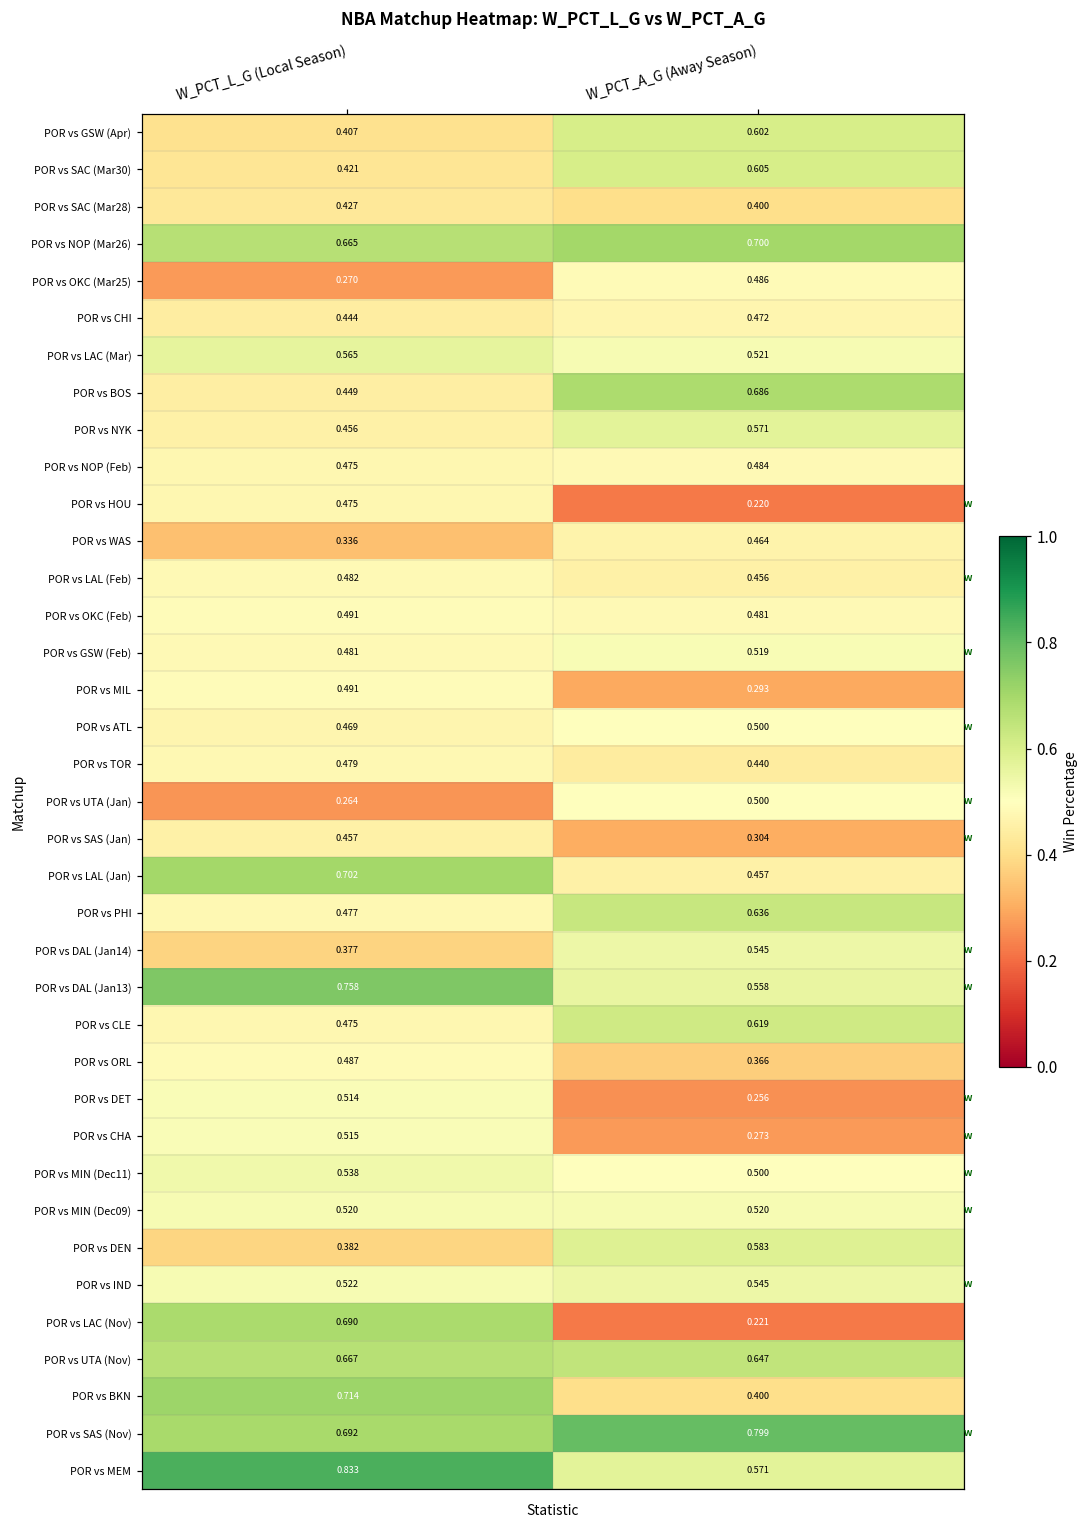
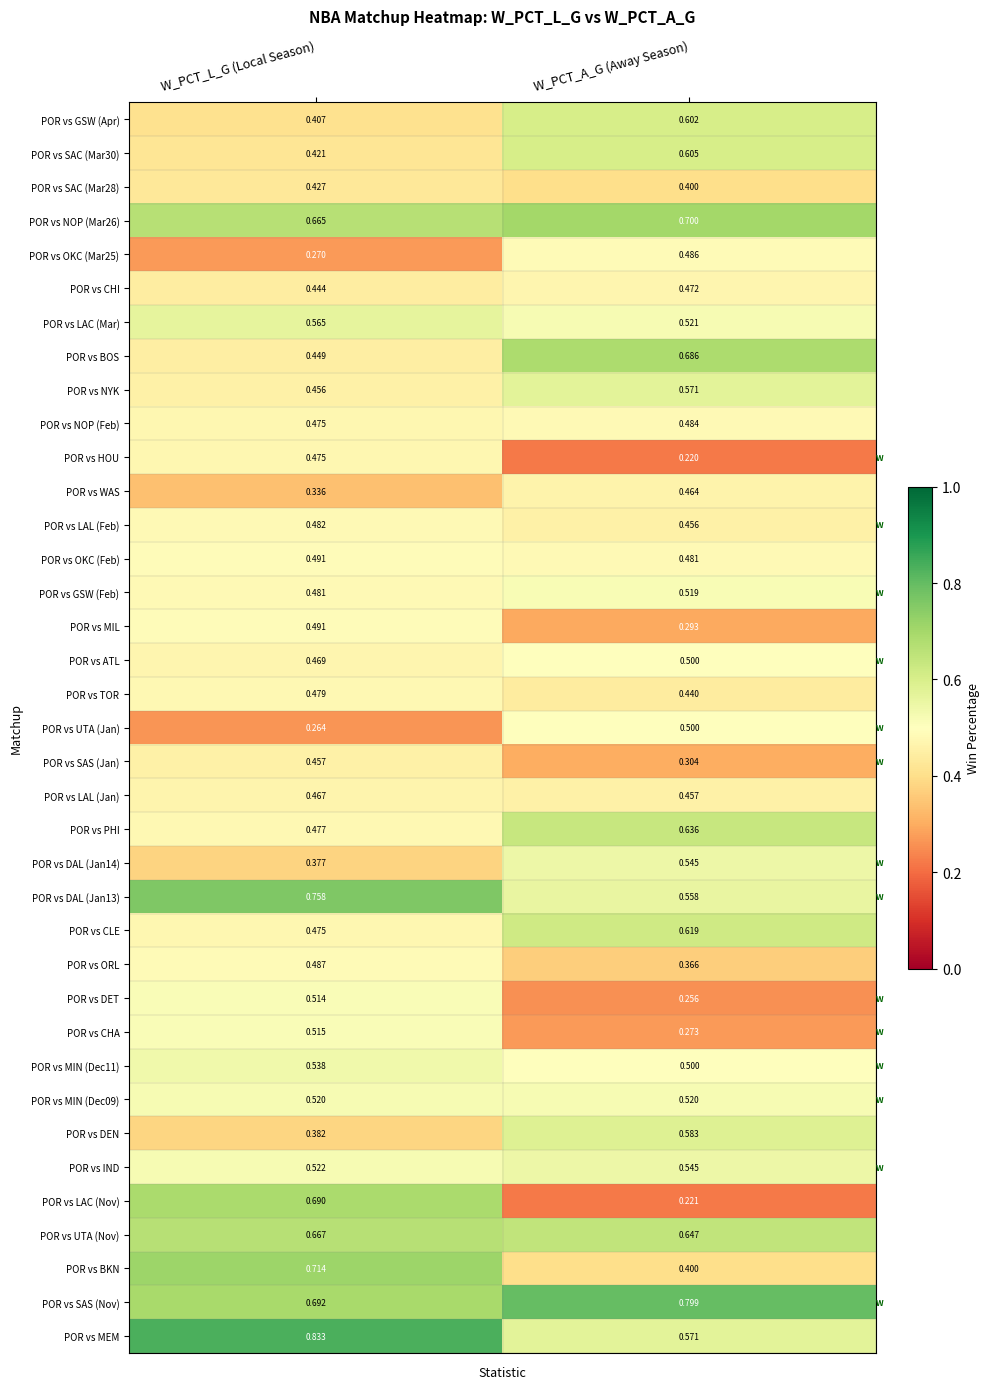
  {
    "POR vs GSW (Apr)": {
      "W_PCT_L_G (Local Season)": 0.407,
      "W_PCT_A_G (Away Season)": 0.602
    },
    "POR vs SAC (Mar30)": {
      "W_PCT_L_G (Local Season)": 0.421,
      "W_PCT_A_G (Away Season)": 0.605
    },
    "POR vs SAC (Mar28)": {
      "W_PCT_L_G (Local Season)": 0.427,
      "W_PCT_A_G (Away Season)": 0.400
    },
    "POR vs NOP (Mar26)": {
      "W_PCT_L_G (Local Season)": 0.665,
      "W_PCT_A_G (Away Season)": 0.700
    },
    "POR vs OKC (Mar25)": {
      "W_PCT_L_G (Local Season)": 0.270,
      "W_PCT_A_G (Away Season)": 0.486
    },
    "POR vs CHI": {
      "W_PCT_L_G (Local Season)": 0.444,
      "W_PCT_A_G (Away Season)": 0.472
    },
    "POR vs LAC (Mar)": {
      "W_PCT_L_G (Local Season)": 0.565,
      "W_PCT_A_G (Away Season)": 0.521
    },
    "POR vs BOS": {
      "W_PCT_L_G (Local Season)": 0.449,
      "W_PCT_A_G (Away Season)": 0.686
    },
    "POR vs NYK": {
      "W_PCT_L_G (Local Season)": 0.456,
      "W_PCT_A_G (Away Season)": 0.571
    },
    "POR vs NOP (Feb)": {
      "W_PCT_L_G (Local Season)": 0.475,
      "W_PCT_A_G (Away Season)": 0.484
    },
    "POR vs HOU": {
      "W_PCT_L_G (Local Season)": 0.475,
      "W_PCT_A_G (Away Season)": 0.220
    },
    "POR vs WAS": {
      "W_PCT_L_G (Local Season)": 0.336,
      "W_PCT_A_G (Away Season)": 0.464
    },
    "POR vs LAL (Feb)": {
      "W_PCT_L_G (Local Season)": 0.482,
      "W_PCT_A_G (Away Season)": 0.456
    },
    "POR vs OKC (Feb)": {
      "W_PCT_L_G (Local Season)": 0.491,
      "W_PCT_A_G (Away Season)": 0.481
    },
    "POR vs GSW (Feb)": {
      "W_PCT_L_G (Local Season)": 0.481,
      "W_PCT_A_G (Away Season)": 0.519
    },
    "POR vs MIL": {
      "W_PCT_L_G (Local Season)": 0.491,
      "W_PCT_A_G (Away Season)": 0.293
    },
    "POR vs ATL": {
      "W_PCT_L_G (Local Season)": 0.469,
      "W_PCT_A_G (Away Season)": 0.500
    },
    "POR vs TOR": {
      "W_PCT_L_G (Local Season)": 0.479,
      "W_PCT_A_G (Away Season)": 0.440
    },
    "POR vs UTA (Jan)": {
      "W_PCT_L_G (Local Season)": 0.264,
      "W_PCT_A_G (Away Season)": 0.500
    },
    "POR vs SAS (Jan)": {
      "W_PCT_L_G (Local Season)": 0.457,
      "W_PCT_A_G (Away Season)": 0.304
    },
    "POR vs LAL (Jan)": {
-     "W_PCT_L_G (Local Season)": 0.702,
+     "W_PCT_L_G (Local Season)": 0.467,
      "W_PCT_A_G (Away Season)": 0.457
    },
    "POR vs PHI": {
      "W_PCT_L_G (Local Season)": 0.477,
      "W_PCT_A_G (Away Season)": 0.636
    },
    "POR vs DAL (Jan14)": {
      "W_PCT_L_G (Local Season)": 0.377,
      "W_PCT_A_G (Away Season)": 0.545
    },
    "POR vs DAL (Jan13)": {
      "W_PCT_L_G (Local Season)": 0.758,
      "W_PCT_A_G (Away Season)": 0.558
    },
    "POR vs CLE": {
      "W_PCT_L_G (Local Season)": 0.475,
      "W_PCT_A_G (Away Season)": 0.619
    },
    "POR vs ORL": {
      "W_PCT_L_G (Local Season)": 0.487,
      "W_PCT_A_G (Away Season)": 0.366
    },
    "POR vs DET": {
      "W_PCT_L_G (Local Season)": 0.514,
      "W_PCT_A_G (Away Season)": 0.256
    },
    "POR vs CHA": {
      "W_PCT_L_G (Local Season)": 0.515,
      "W_PCT_A_G (Away Season)": 0.273
    },
    "POR vs MIN (Dec11)": {
      "W_PCT_L_G (Local Season)": 0.538,
      "W_PCT_A_G (Away Season)": 0.500
    },
    "POR vs MIN (Dec09)": {
      "W_PCT_L_G (Local Season)": 0.520,
      "W_PCT_A_G (Away Season)": 0.520
    },
    "POR vs DEN": {
      "W_PCT_L_G (Local Season)": 0.382,
      "W_PCT_A_G (Away Season)": 0.583
    },
    "POR vs IND": {
      "W_PCT_L_G (Local Season)": 0.522,
      "W_PCT_A_G (Away Season)": 0.545
    },
    "POR vs LAC (Nov)": {
      "W_PCT_L_G (Local Season)": 0.690,
      "W_PCT_A_G (Away Season)": 0.221
    },
    "POR vs UTA (Nov)": {
      "W_PCT_L_G (Local Season)": 0.667,
      "W_PCT_A_G (Away Season)": 0.647
    },
    "POR vs BKN": {
      "W_PCT_L_G (Local Season)": 0.714,
      "W_PCT_A_G (Away Season)": 0.400
    },
    "POR vs SAS (Nov)": {
      "W_PCT_L_G (Local Season)": 0.692,
      "W_PCT_A_G (Away Season)": 0.799
    },
    "POR vs MEM": {
      "W_PCT_L_G (Local Season)": 0.833,
      "W_PCT_A_G (Away Season)": 0.571
    }
  }
